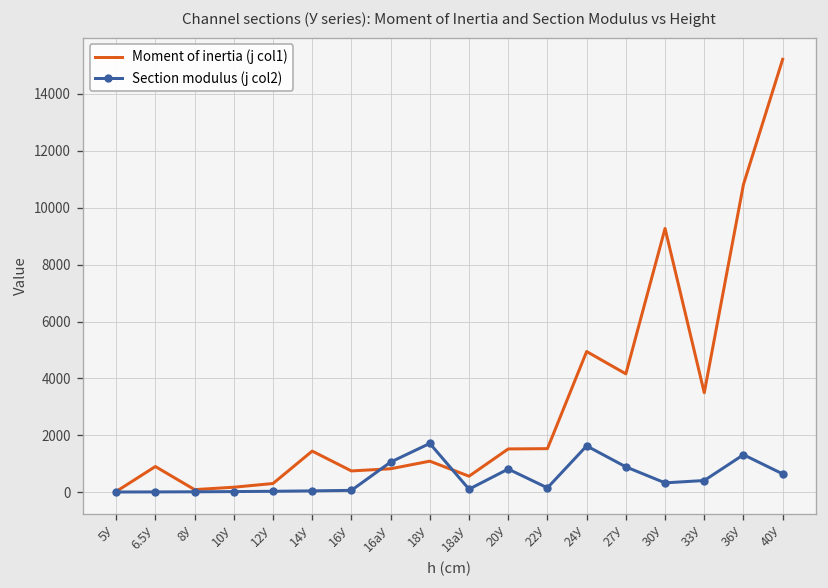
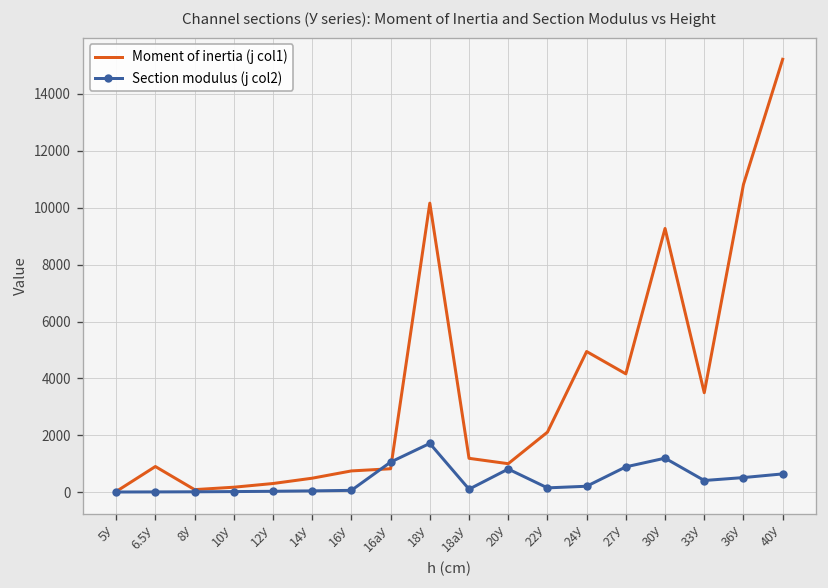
  {
    "Moment of inertia (j col1)": {
      "6.5У": 900,
      "10У": 200,
      "12У": 300,
-     "14У": 1400,
+     "14У": 500,
      "16У": 700,
      "16аУ": 800,
-     "18У": 1100,
-     "18аУ": 600,
-     "20У": 1500,
-     "22У": 1500,
+     "18У": 10200,
+     "18аУ": 1200,
+     "20У": 1000,
+     "22У": 2100,
      "24У": 4900,
      "27У": 4200,
      "30У": 9300,
      "33У": 3500,
      "36У": 10800,
      "40У": 15200
    },
    "Section modulus (j col2)": {
      "6.5У": 0,
      "10У": 0,
      "12У": 0,
      "14У": 0,
      "16У": 100,
      "16аУ": 1100,
      "18У": 1700,
      "18аУ": 100,
      "20У": 800,
      "22У": 200,
-     "24У": 1600,
+     "24У": 200,
      "27У": 900,
-     "30У": 300,
+     "30У": 1200,
      "33У": 400,
-     "36У": 1300,
+     "36У": 500,
      "40У": 600
    }
  }
